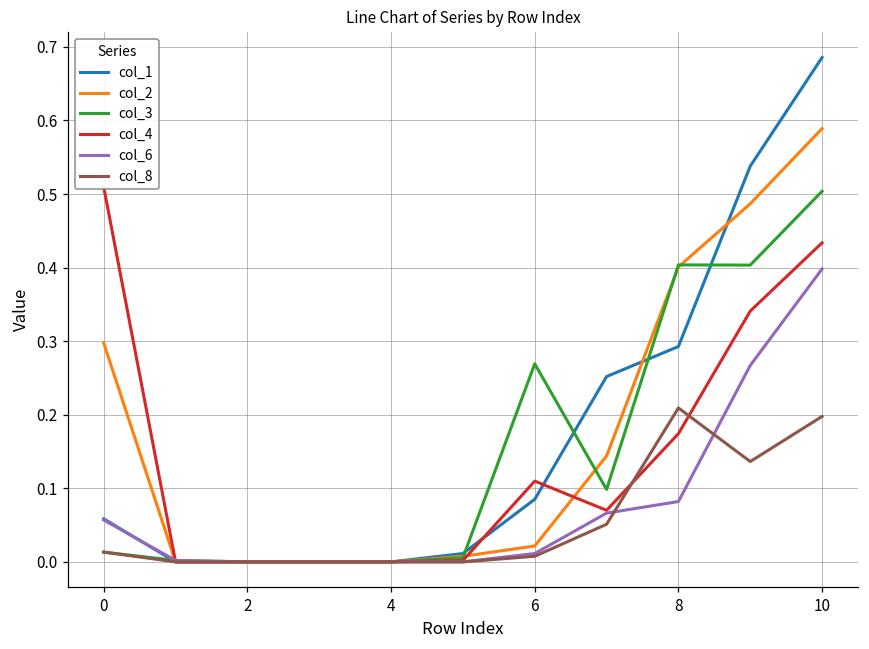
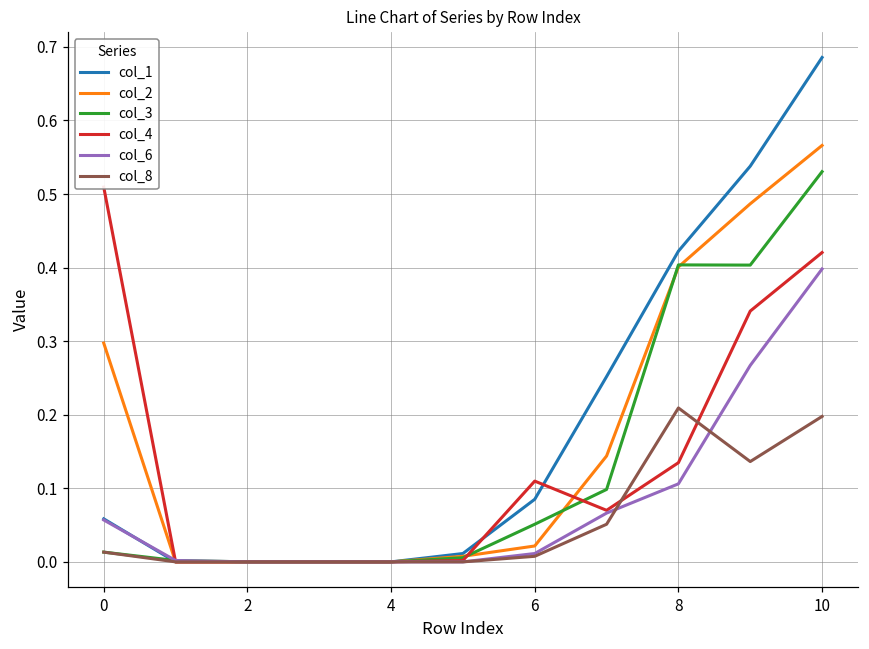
  {
    "col_1": {
      "6": 0.09,
-     "8": 0.29,
+     "8": 0.42,
      "10": 0.69
    },
    "col_2": {
      "0": 0.30,
      "6": 0.02,
-     "10": 0.59
+     "10": 0.57
    },
    "col_3": {
-     "6": 0.27,
-     "10": 0.50
+     "6": 0.05,
+     "10": 0.53
    },
    "col_4": {
      "6": 0.11,
-     "8": 0.17,
-     "10": 0.43
+     "8": 0.13,
+     "10": 0.42
    },
    "col_6": {
-     "8": 0.08,
+     "8": 0.11,
      "10": 0.40
    },
    "col_8": {
      "8": 0.21,
      "10": 0.20
    }
  }
